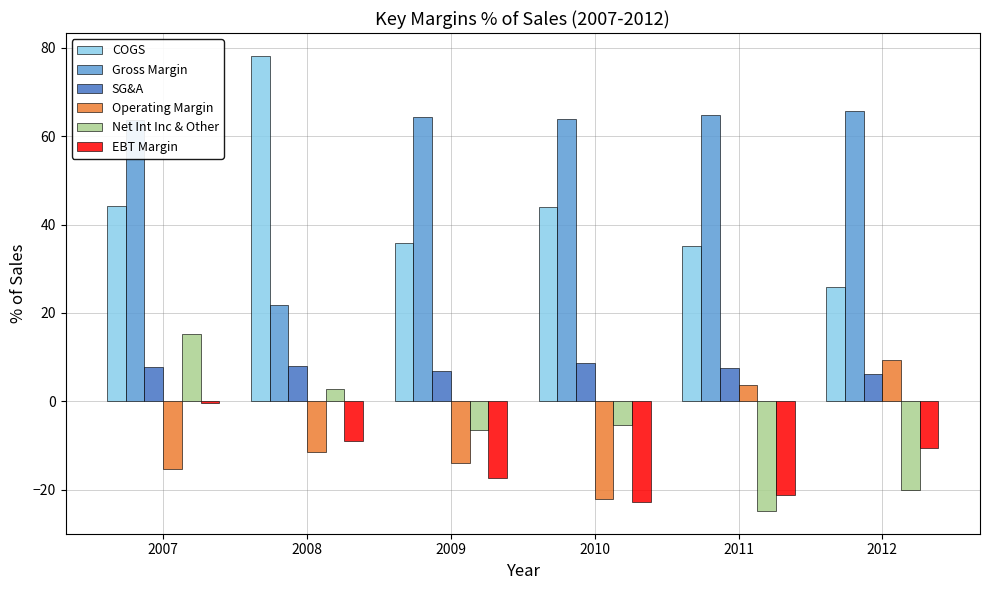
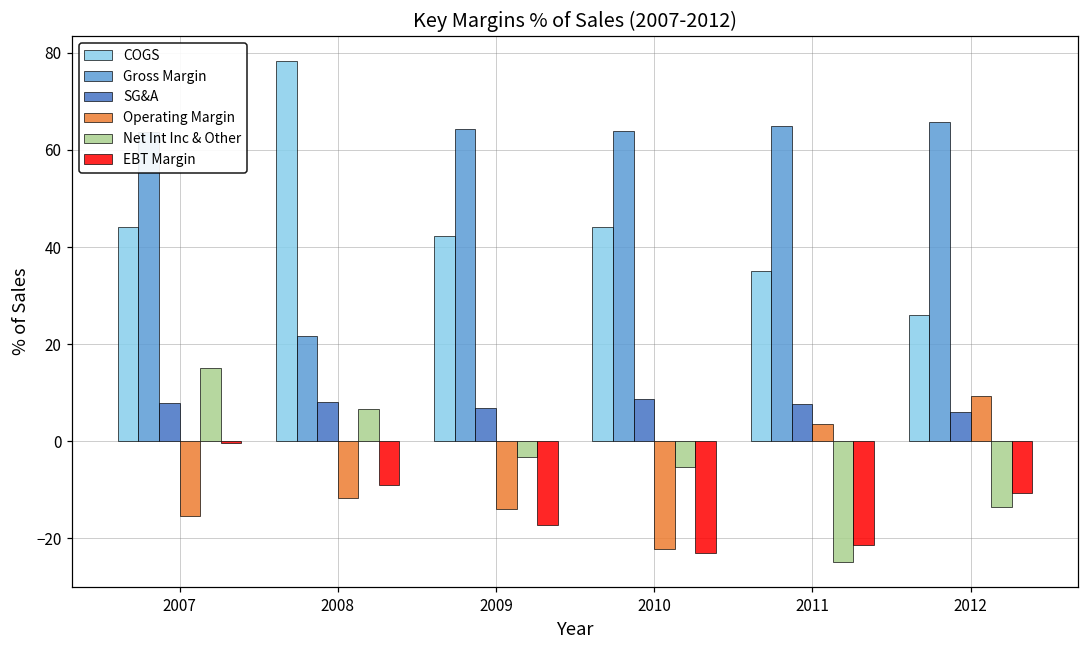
  {
    "COGS": {
      "2007": 44,
      "2008": 78,
-     "2009": 36,
+     "2009": 42,
      "2010": 44,
      "2011": 35,
      "2012": 26
    },
    "Operating Margin": {
      "2007": -15,
      "2008": -12,
      "2009": -14,
      "2010": -22,
      "2011": 4,
      "2012": 9
    },
    "Net Int Inc & Other": {
      "2007": 15,
-     "2008": 3,
-     "2009": -6,
+     "2008": 7,
+     "2009": -3,
      "2010": -5,
      "2011": -25,
-     "2012": -20
+     "2012": -13
    },
    "EBT Margin": {
      "2008": -9,
      "2009": -17,
      "2010": -23,
      "2011": -21,
      "2012": -11
    }
  }
